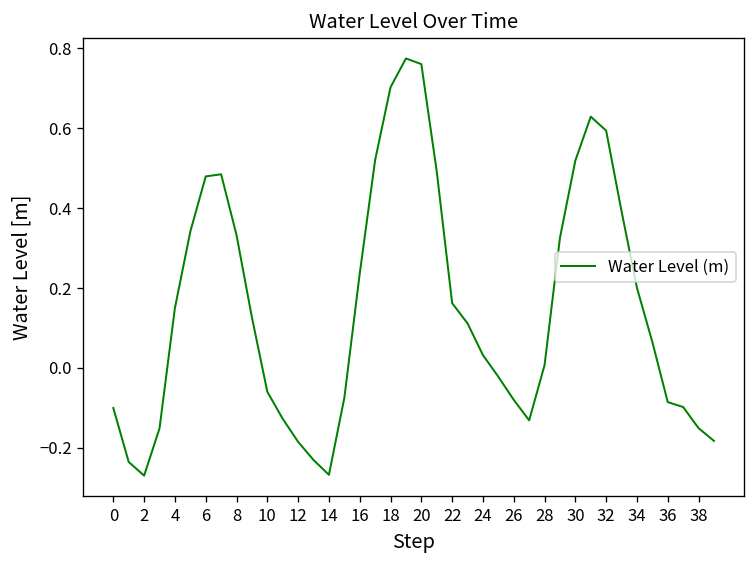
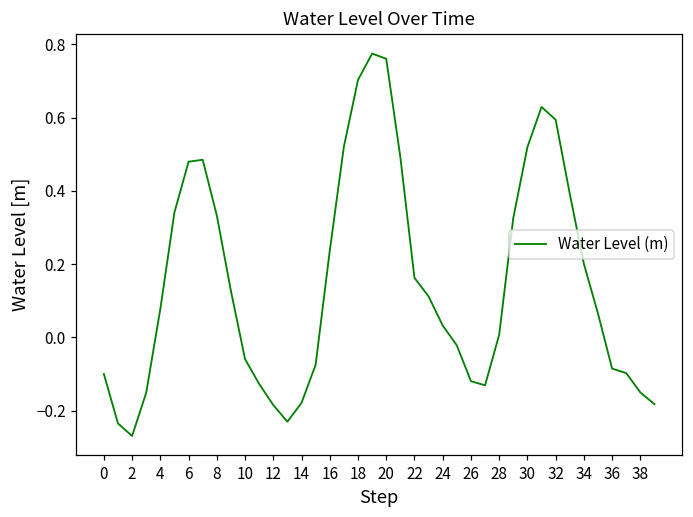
  {
    "0": -0.10,
    "2": -0.27,
-   "4": 0.15,
+   "4": 0.08,
    "6": 0.48,
    "8": 0.33,
    "10": -0.06,
    "12": -0.18,
-   "14": -0.27,
+   "14": -0.18,
    "16": 0.24,
    "18": 0.70,
    "20": 0.76,
    "22": 0.16,
    "24": 0.03,
-   "26": -0.08,
+   "26": -0.12,
    "28": 0.01,
    "30": 0.52,
    "32": 0.59,
    "34": 0.20,
    "36": -0.09,
    "38": -0.15
  }
